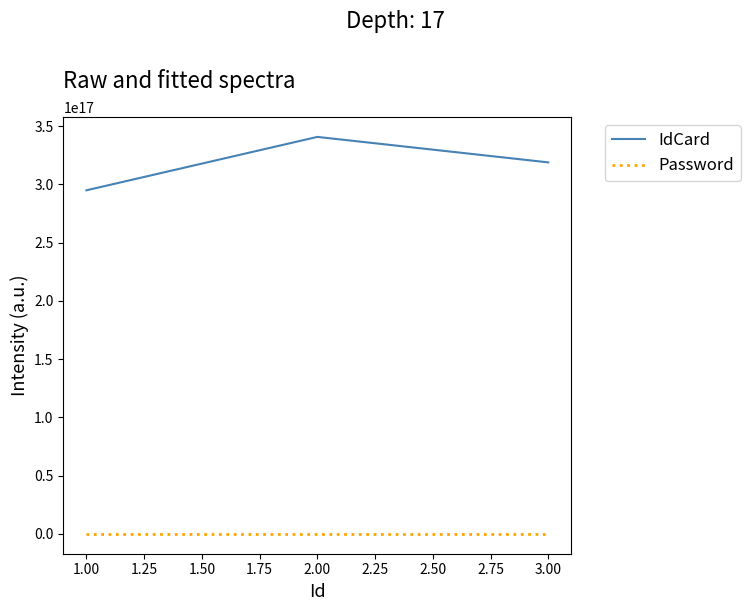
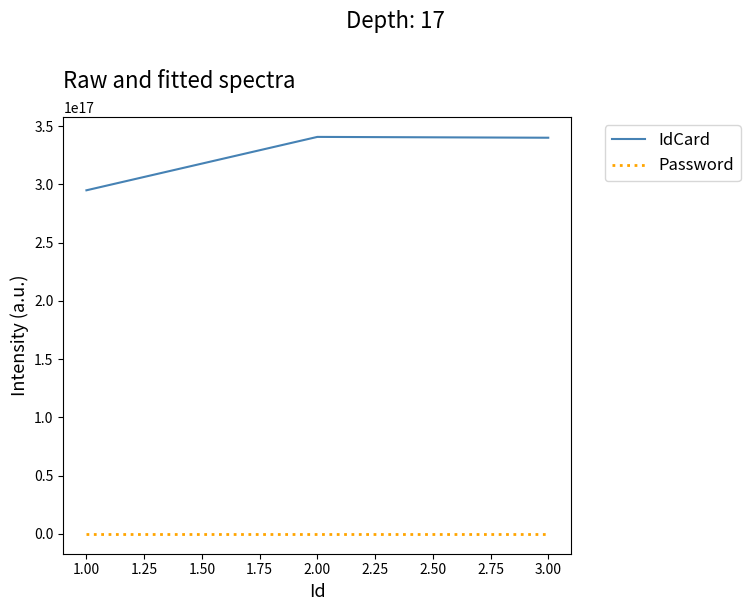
  {
    "IdCard": {
      "1.00": 295000000000000000,
      "2.00": 341000000000000000,
-     "3.00": 319000000000000000
+     "3.00": 340000000000000000
    },
    "Password": {
      "1.00": 0,
      "2.00": 0,
      "3.00": 0
    }
  }
